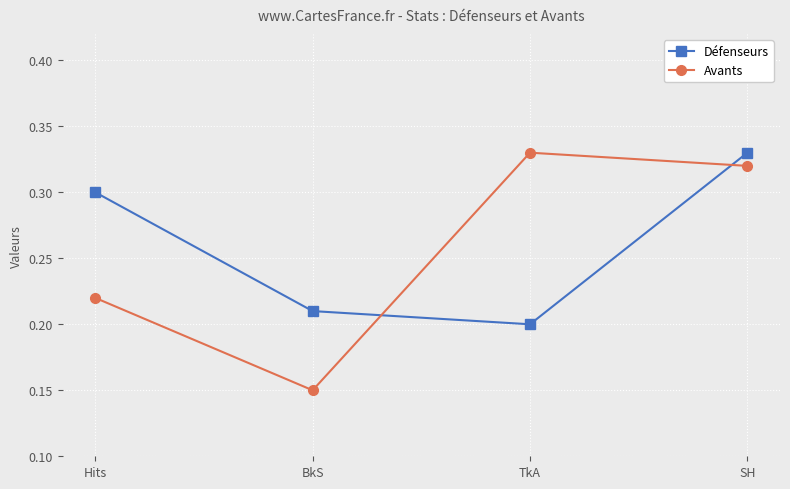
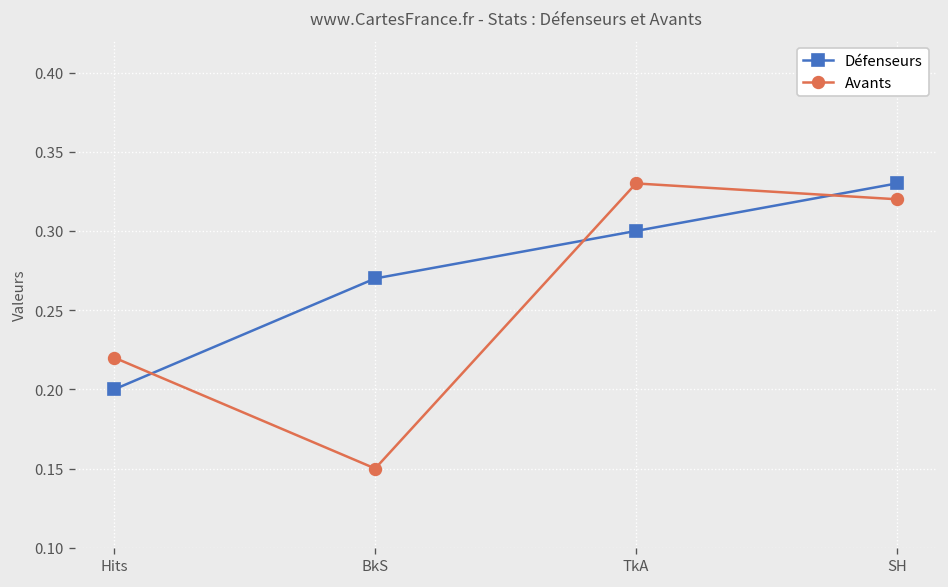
  {
    "Défenseurs": {
-     "Hits": 0.3,
-     "BkS": 0.21,
-     "TkA": 0.2,
+     "Hits": 0.2,
+     "BkS": 0.27,
+     "TkA": 0.3,
      "SH": 0.33
    },
    "Avants": {
      "Hits": 0.22,
      "BkS": 0.15,
      "TkA": 0.33,
      "SH": 0.32
    }
  }
